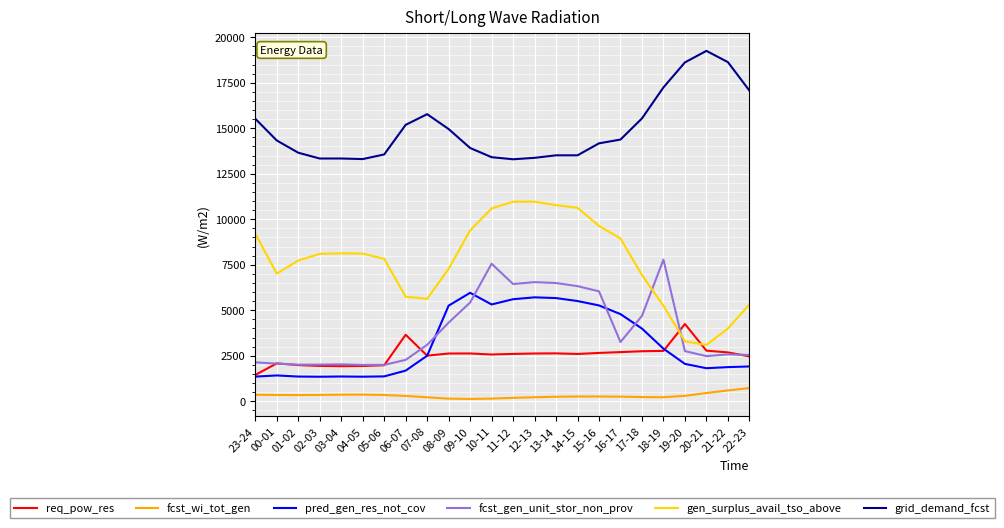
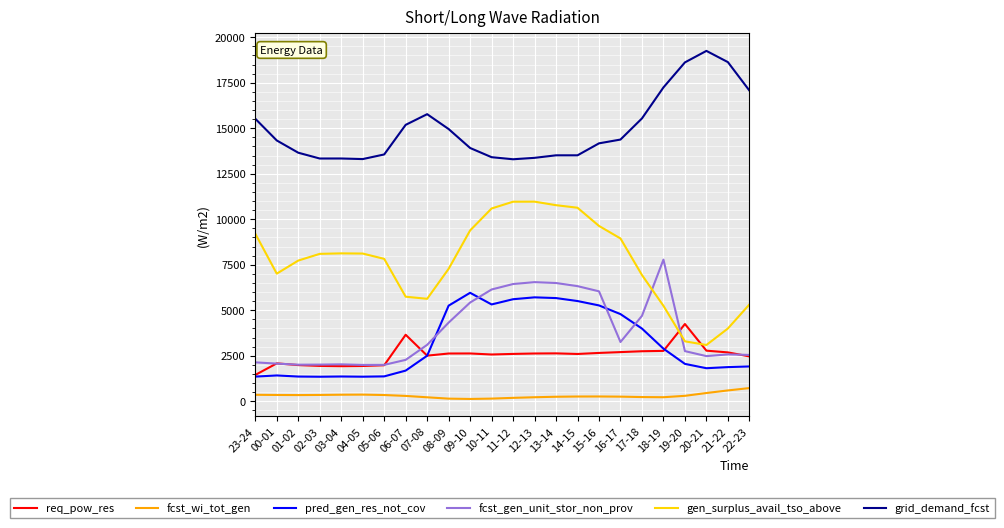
  {
    "req_pow_res": {
      "06-07": 3700,
      "08-09": 2600,
      "09-10": 2600,
      "10-11": 2600,
      "11-12": 2600,
      "12-13": 2600,
      "13-14": 2600,
      "14-15": 2600,
      "15-16": 2700,
      "16-17": 2700,
      "17-18": 2700,
      "19-20": 4200,
      "20-21": 2800
    },
    "pred_gen_res_not_cov": {
      "00-01": 1400,
      "01-02": 1400,
      "02-03": 1300,
      "03-04": 1400,
      "04-05": 1300,
      "05-06": 1400,
      "06-07": 1700,
      "08-09": 5300,
      "09-10": 6000,
      "10-11": 5300,
      "11-12": 5600,
      "12-13": 5700,
      "13-14": 5700,
      "14-15": 5500,
      "15-16": 5300,
      "16-17": 4800,
      "17-18": 4000,
      "19-20": 2100,
      "20-21": 1800,
      "21-22": 1900,
      "22-23": 1900
    },
    "fcst_gen_unit_stor_non_prov": {
      "23-24": 2100,
      "06-07": 2300,
      "07-08": 3100,
      "08-09": 4300,
      "09-10": 5400,
-     "10-11": 7600,
+     "10-11": 6100,
      "11-12": 6400,
      "12-13": 6500,
      "13-14": 6500,
      "14-15": 6300,
      "15-16": 6000,
      "16-17": 3300,
      "17-18": 4700,
      "18-19": 7800,
      "19-20": 2800,
      "20-21": 2500
    },
    "grid_demand_fcst": {
      "23-24": 15500,
      "00-01": 14300,
      "01-02": 13700,
      "02-03": 13300,
      "03-04": 13300,
      "04-05": 13300,
      "05-06": 13600,
      "06-07": 15200,
      "07-08": 15800,
      "08-09": 15000,
      "09-10": 13900,
      "10-11": 13400,
      "11-12": 13300,
      "12-13": 13400,
      "13-14": 13500,
      "14-15": 13500,
      "15-16": 14200,
      "16-17": 14400,
      "17-18": 15500,
      "18-19": 17200,
      "19-20": 18600,
      "20-21": 19300,
      "21-22": 18600,
      "22-23": 17100
    }
  }
